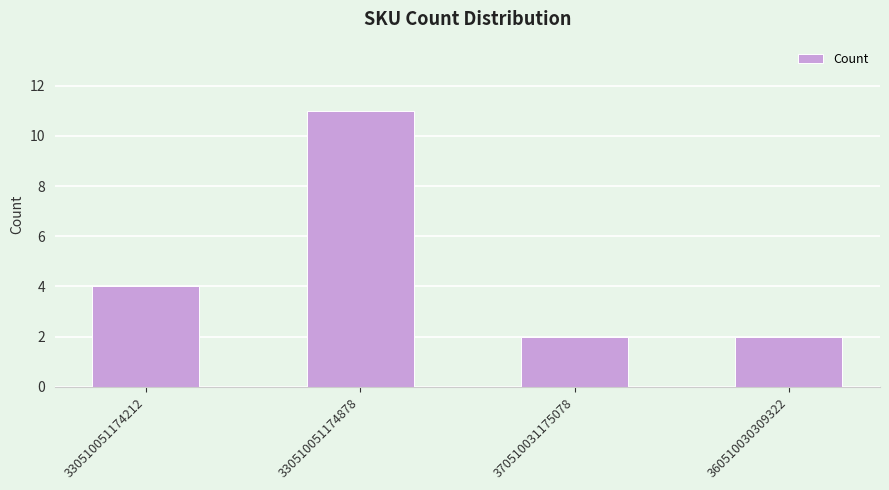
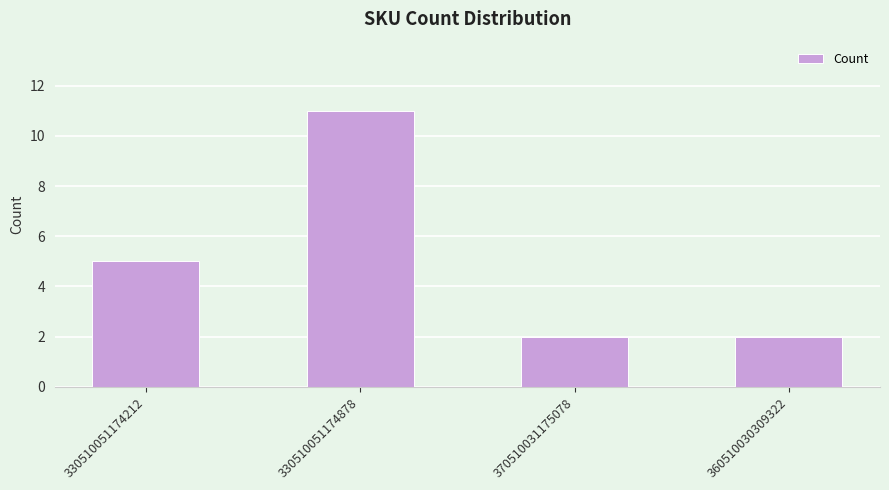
  {
-   "330510051174212": 4,
+   "330510051174212": 5,
    "330510051174878": 11,
    "370510031175078": 2,
    "360510030309322": 2
  }
